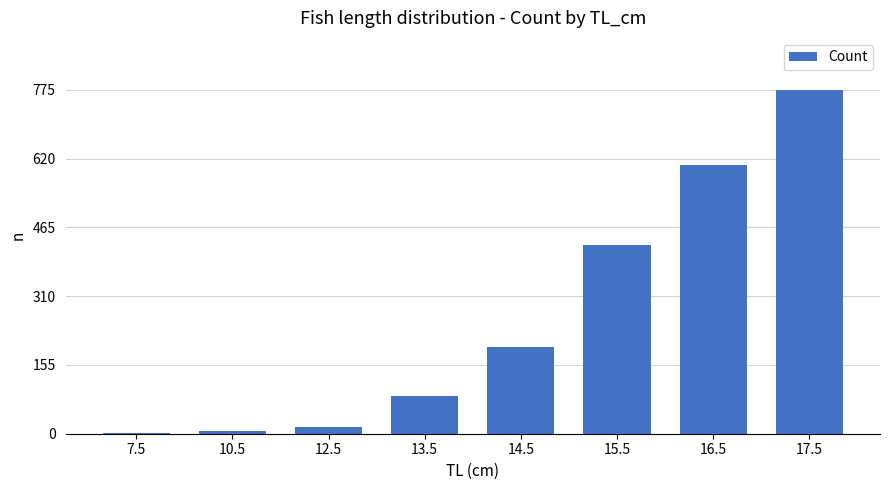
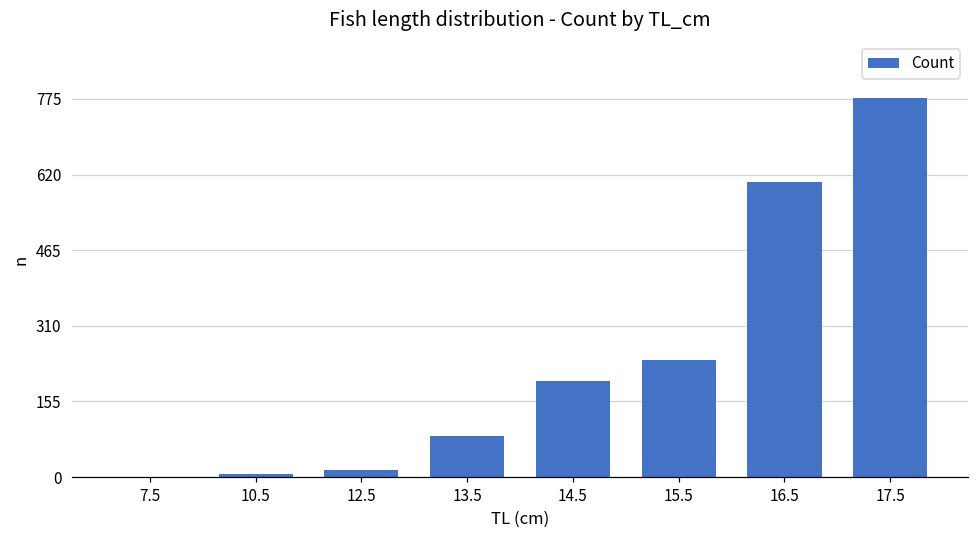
  {
    "10.5": 10,
    "12.5": 20,
    "13.5": 90,
    "14.5": 200,
-   "15.5": 430,
+   "15.5": 240,
    "16.5": 610,
    "17.5": 780
  }
